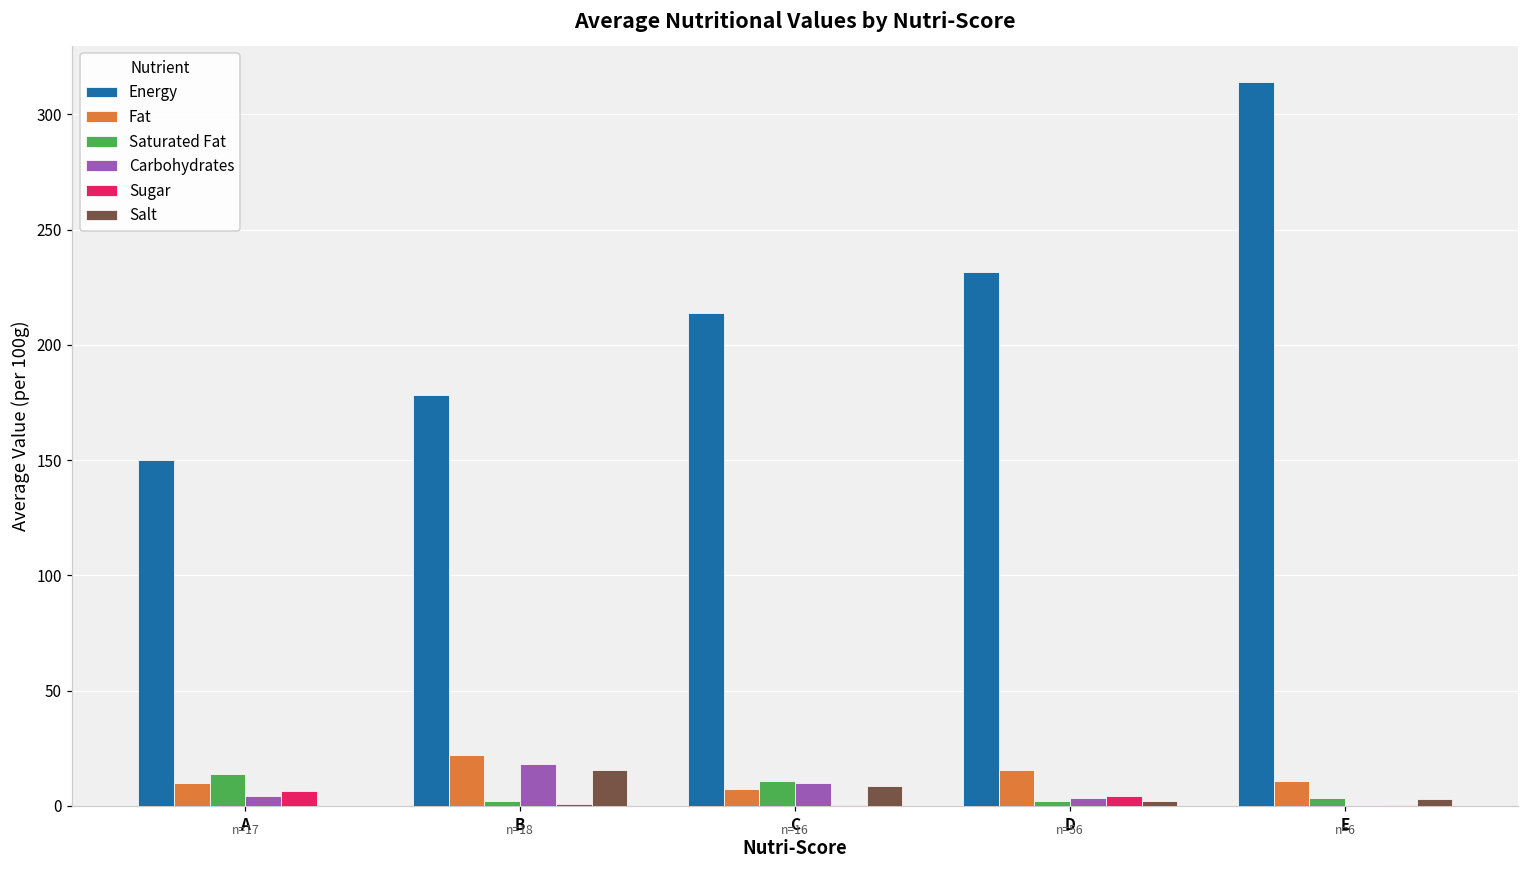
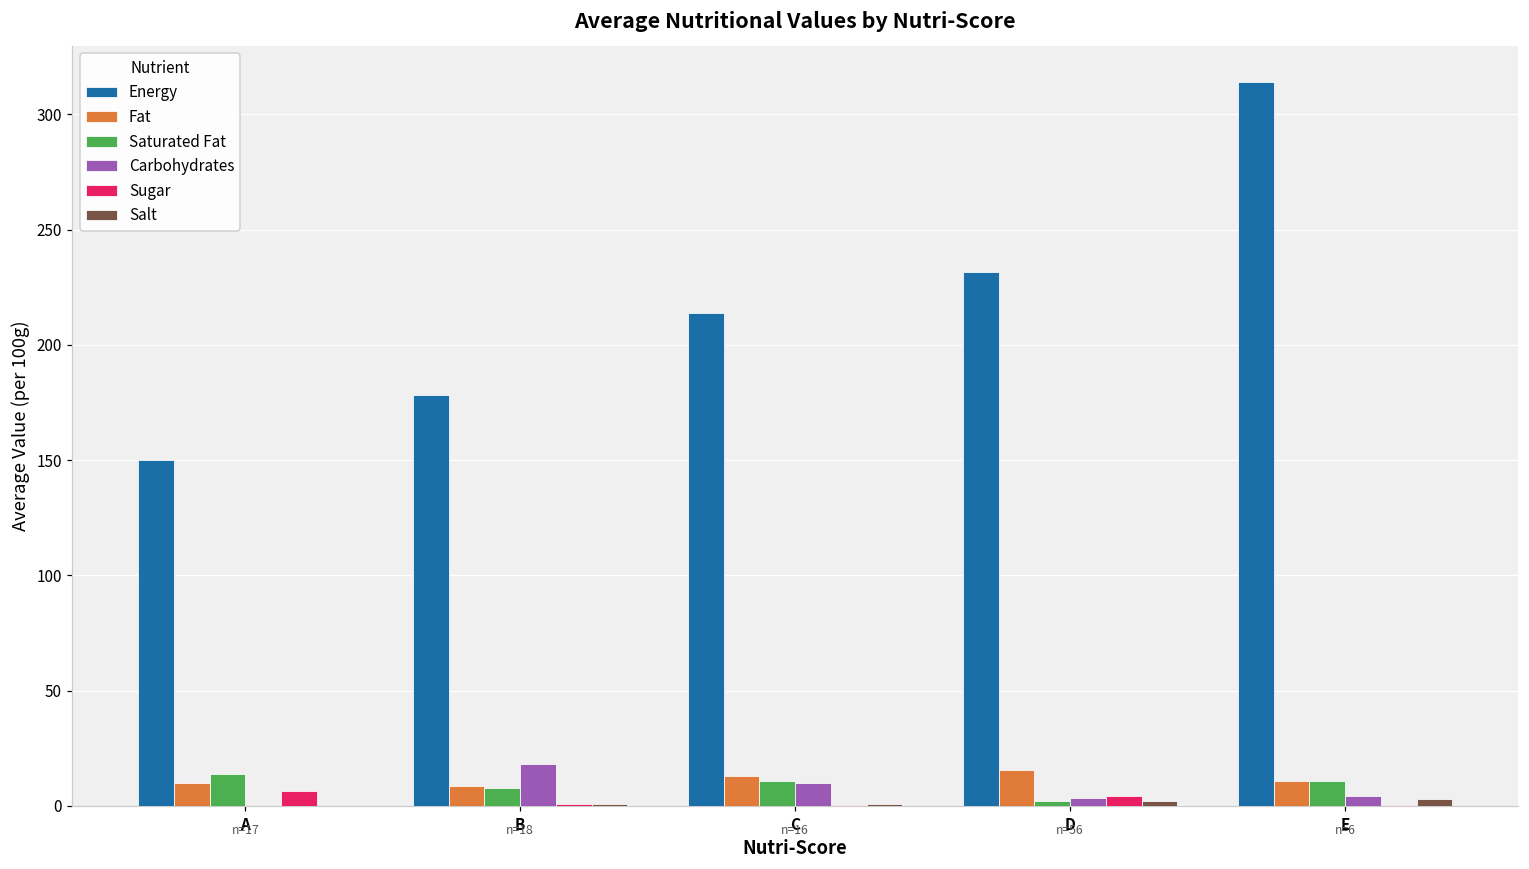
  {
    "Energy": {
      "A": 150,
      "B": 178,
      "C": 214,
      "D": 232,
      "E": 314
    },
    "Fat": {
      "A": 10,
-     "B": 22,
-     "C": 7,
+     "B": 9,
+     "C": 13,
      "D": 16,
      "E": 11
    },
    "Saturated Fat": {
      "A": 14,
-     "B": 2,
+     "B": 8,
      "C": 11,
-     "E": 3
+     "E": 11
    },
    "Carbohydrates": {
-     "A": 4,
+     "A": 0,
      "B": 18,
      "C": 10,
      "D": 4,
-     "E": 0
+     "E": 4
    },
    "Sugar": {
      "A": 7,
      "D": 5
    },
    "Salt": {
-     "B": 16,
-     "C": 9,
+     "B": 1,
+     "C": 1,
      "D": 2,
      "E": 3
    }
  }
